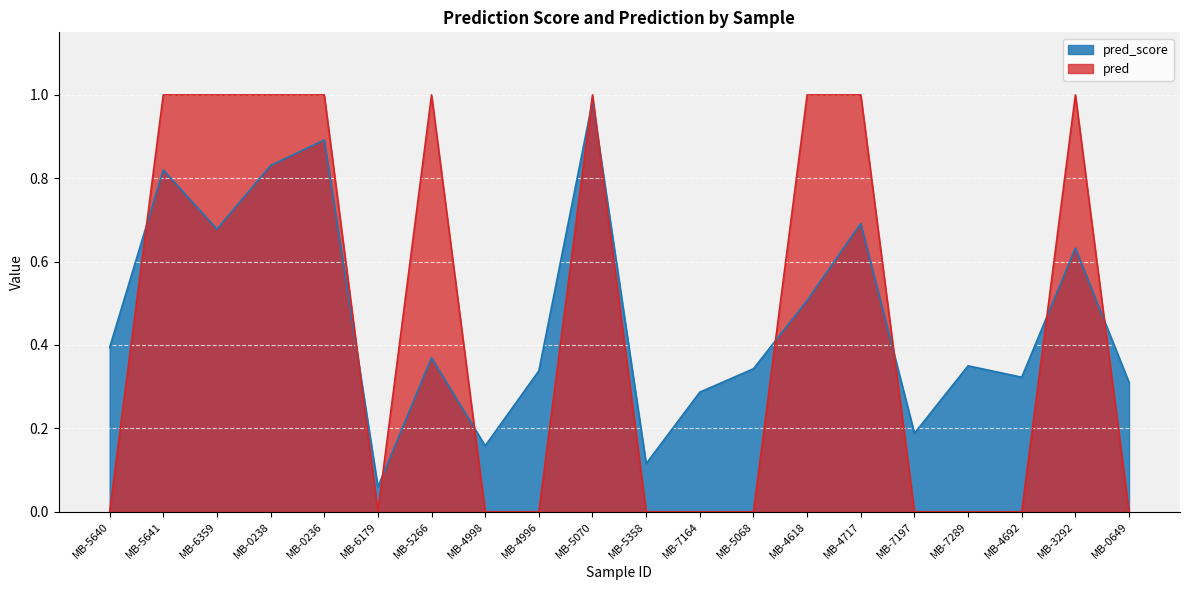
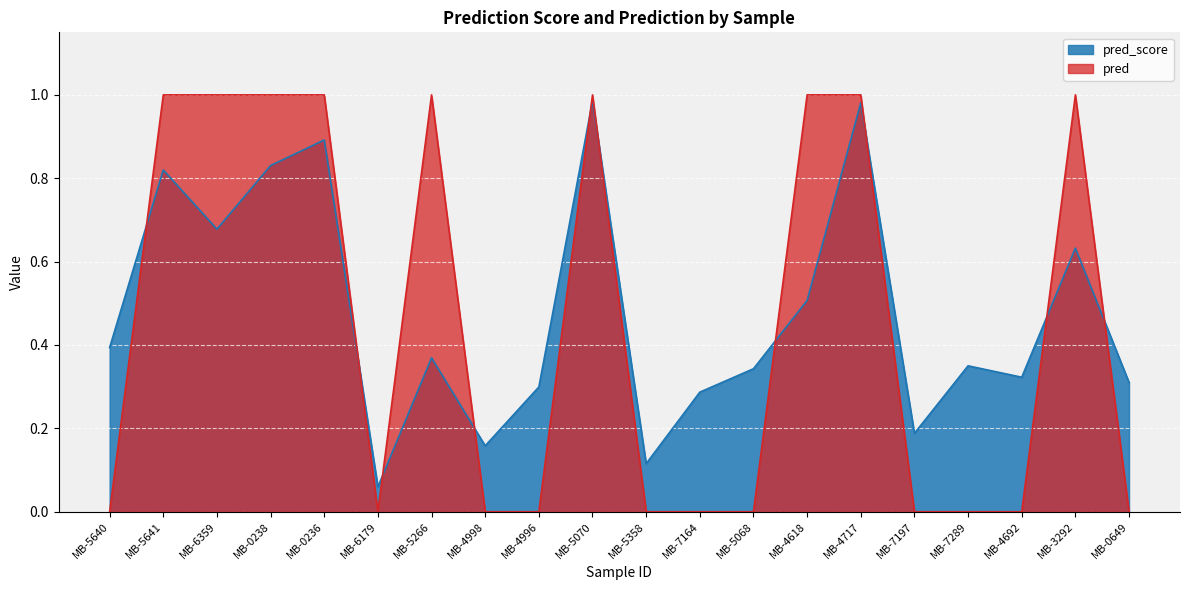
  {
    "pred_score": {
      "MB-5640": 0.39,
      "MB-5641": 0.82,
      "MB-6359": 0.68,
      "MB-0238": 0.83,
      "MB-0236": 0.89,
      "MB-6179": 0.06,
      "MB-5266": 0.37,
      "MB-4998": 0.16,
-     "MB-4996": 0.34,
+     "MB-4996": 0.30,
      "MB-5070": 0.99,
      "MB-5358": 0.12,
      "MB-7164": 0.29,
      "MB-5068": 0.34,
      "MB-4618": 0.51,
-     "MB-4717": 0.69,
+     "MB-4717": 0.98,
      "MB-7197": 0.19,
      "MB-7289": 0.35,
      "MB-4692": 0.32,
      "MB-3292": 0.63,
      "MB-0649": 0.31
    },
    "pred": {
      "MB-5640": 0.00,
      "MB-5641": 1.00,
      "MB-6359": 1.00,
      "MB-0238": 1.00,
      "MB-0236": 1.00,
      "MB-6179": 0.00,
      "MB-5266": 1.00,
      "MB-4998": 0.00,
      "MB-4996": 0.00,
      "MB-5070": 1.00,
      "MB-5358": 0.00,
      "MB-7164": 0.00,
      "MB-5068": 0.00,
      "MB-4618": 1.00,
      "MB-4717": 1.00,
      "MB-7197": 0.00,
      "MB-7289": 0.00,
      "MB-4692": 0.00,
      "MB-3292": 1.00,
      "MB-0649": 0.00
    }
  }
